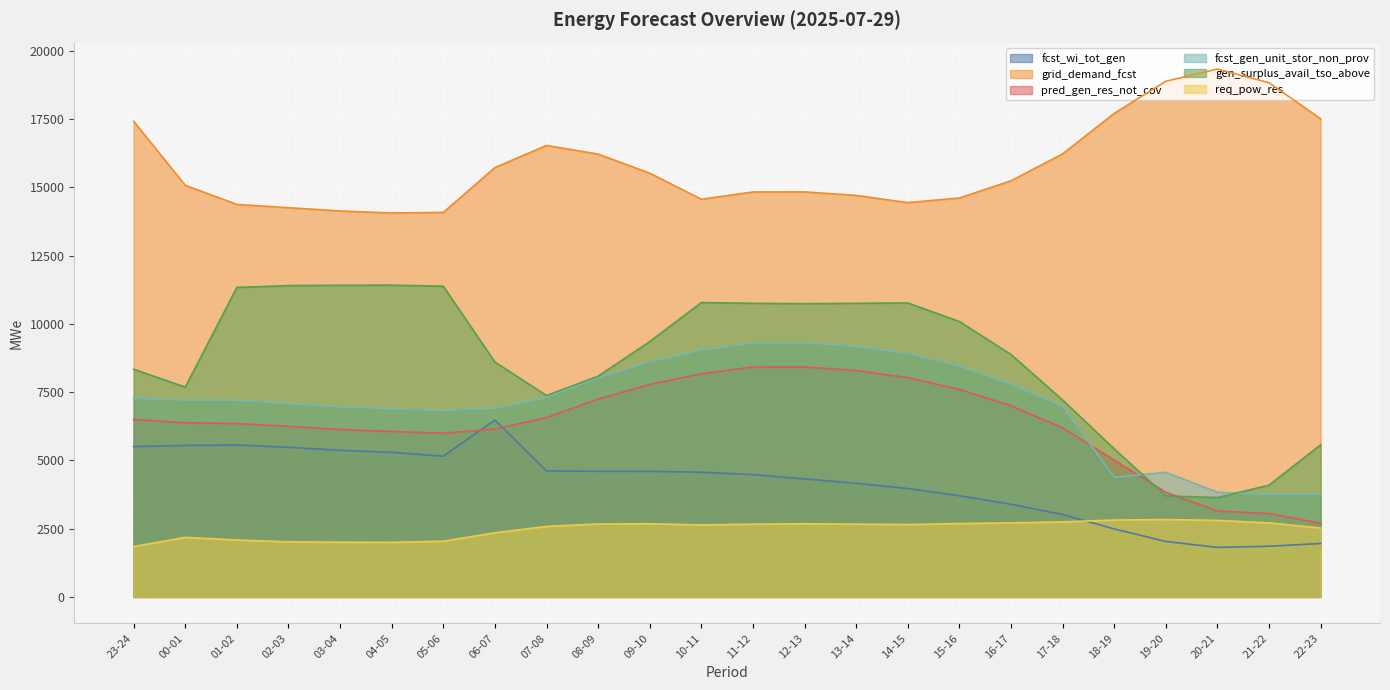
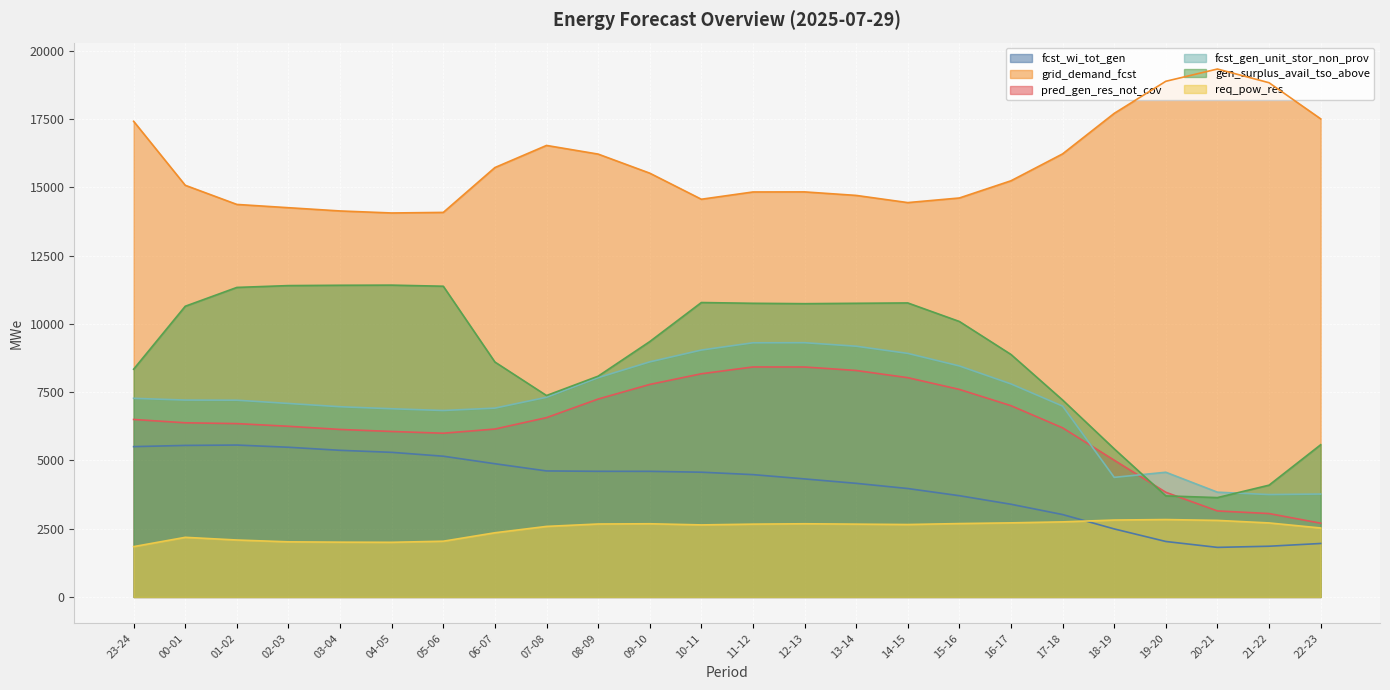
  {
    "fcst_wi_tot_gen": {
      "23-24": 5500,
      "00-01": 5500,
      "01-02": 5600,
      "02-03": 5500,
      "03-04": 5400,
      "04-05": 5300,
      "05-06": 5200,
-     "06-07": 6500,
+     "06-07": 4900,
      "07-08": 4600,
      "08-09": 4600,
      "09-10": 4600,
      "10-11": 4600,
      "11-12": 4500,
      "12-13": 4300,
      "13-14": 4200,
      "14-15": 4000,
      "15-16": 3700,
      "16-17": 3400,
      "17-18": 3000,
      "18-19": 2500,
      "19-20": 2000,
      "20-21": 1800,
      "21-22": 1900,
      "22-23": 2000
    },
    "pred_gen_res_not_cov": {
      "23-24": 6500,
      "00-01": 6400,
      "01-02": 6300,
      "02-03": 6200,
      "03-04": 6100,
      "04-05": 6100,
      "05-06": 6000,
      "06-07": 6100,
      "07-08": 6600,
      "08-09": 7200,
      "09-10": 7800,
      "10-11": 8200,
      "11-12": 8400,
      "12-13": 8400,
      "13-14": 8300,
      "14-15": 8000,
      "15-16": 7600,
      "16-17": 7000,
      "17-18": 6200,
      "18-19": 5000,
      "19-20": 3800,
      "20-21": 3100,
      "21-22": 3100,
      "22-23": 2700
    },
    "fcst_gen_unit_stor_non_prov": {
      "23-24": 7300,
      "00-01": 7200,
      "01-02": 7200,
      "02-03": 7100,
      "03-04": 7000,
      "04-05": 6900,
      "05-06": 6800,
      "06-07": 6900,
      "09-10": 8600,
      "10-11": 9000,
      "11-12": 9300,
      "12-13": 9300,
      "13-14": 9200,
      "14-15": 8900,
      "15-16": 8500,
      "16-17": 7800,
      "17-18": 7000,
      "18-19": 4400,
      "19-20": 4600,
      "20-21": 3800,
      "21-22": 3700,
      "22-23": 3800
    },
    "gen_surplus_avail_tso_above": {
      "23-24": 8300,
-     "00-01": 7700,
+     "00-01": 10600,
      "01-02": 11300,
      "02-03": 11400,
      "03-04": 11400,
      "04-05": 11400,
      "05-06": 11400,
      "06-07": 8600,
      "09-10": 9300,
      "10-11": 10800,
      "11-12": 10800,
      "12-13": 10700,
      "13-14": 10800,
      "14-15": 10800,
      "15-16": 10100,
      "16-17": 8900,
      "17-18": 7200,
      "18-19": 5400,
      "19-20": 3700,
      "20-21": 3600,
      "21-22": 4100,
      "22-23": 5600
    }
  }
